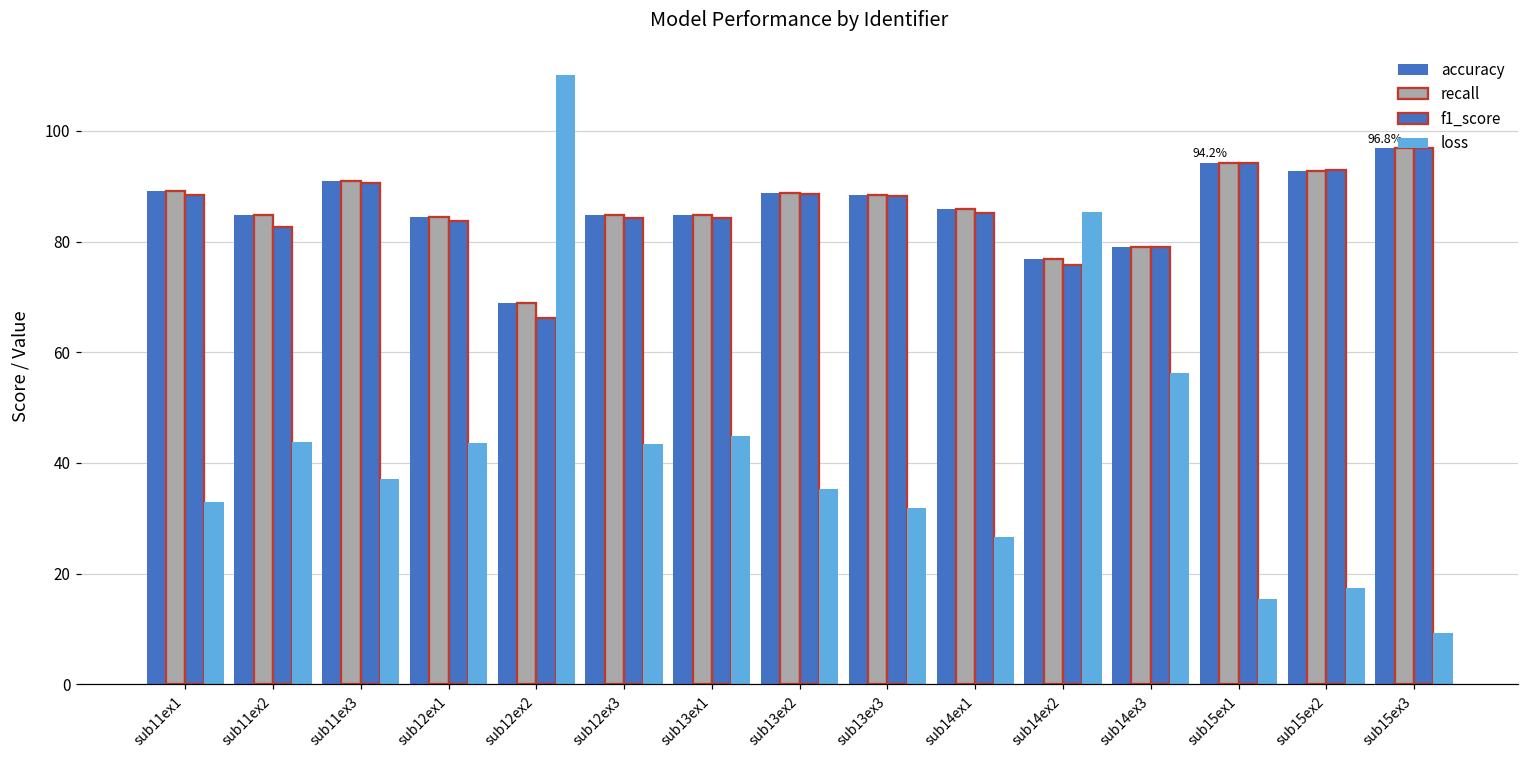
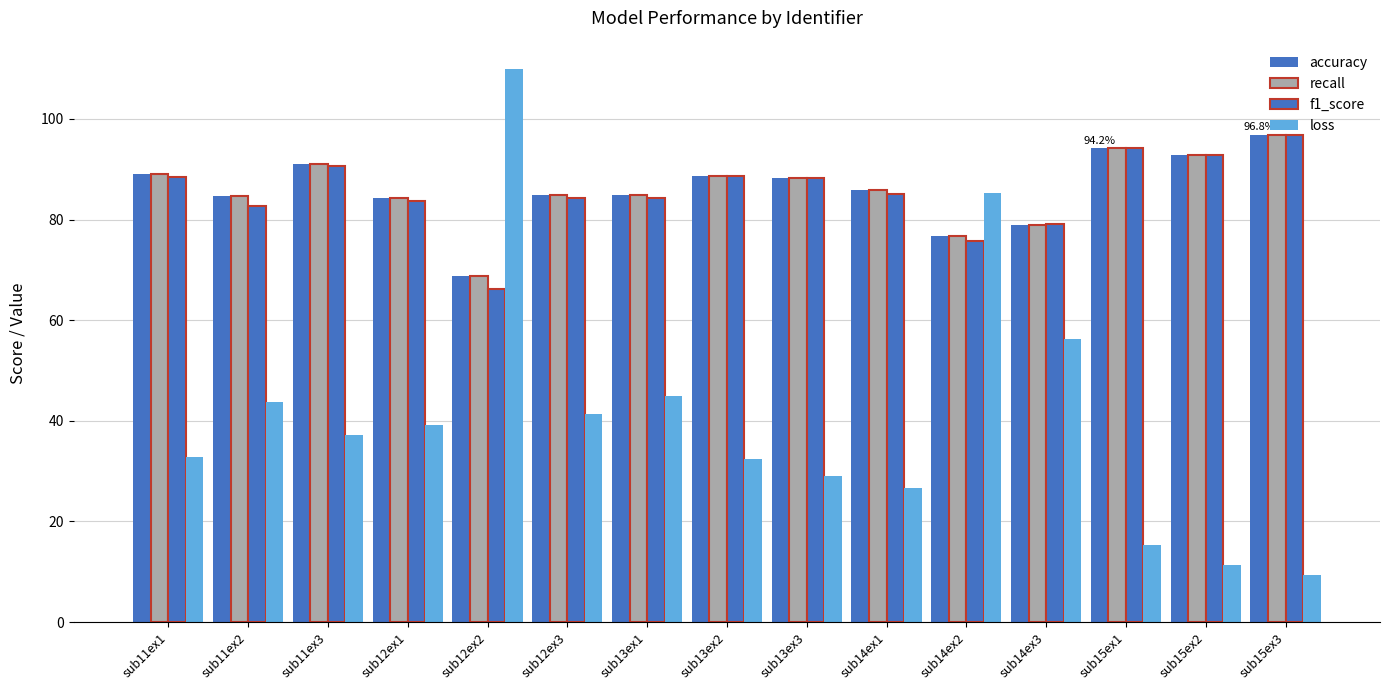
  {
    "recall": {
      "sub15ex1": "94.2%"
    },
    "loss": {
      "sub11ex1": "33",
      "sub11ex2": "44",
      "sub11ex3": "37",
-     "sub12ex1": "44",
+     "sub12ex1": "39",
      "sub12ex2": "110",
-     "sub12ex3": "43",
+     "sub12ex3": "41",
      "sub13ex1": "45",
-     "sub13ex2": "35",
-     "sub13ex3": "32",
+     "sub13ex2": "32",
+     "sub13ex3": "29",
      "sub14ex1": "27",
      "sub14ex2": "85",
      "sub14ex3": "56",
      "sub15ex1": "15",
-     "sub15ex2": "17",
+     "sub15ex2": "11",
      "sub15ex3": "9"
    }
  }
